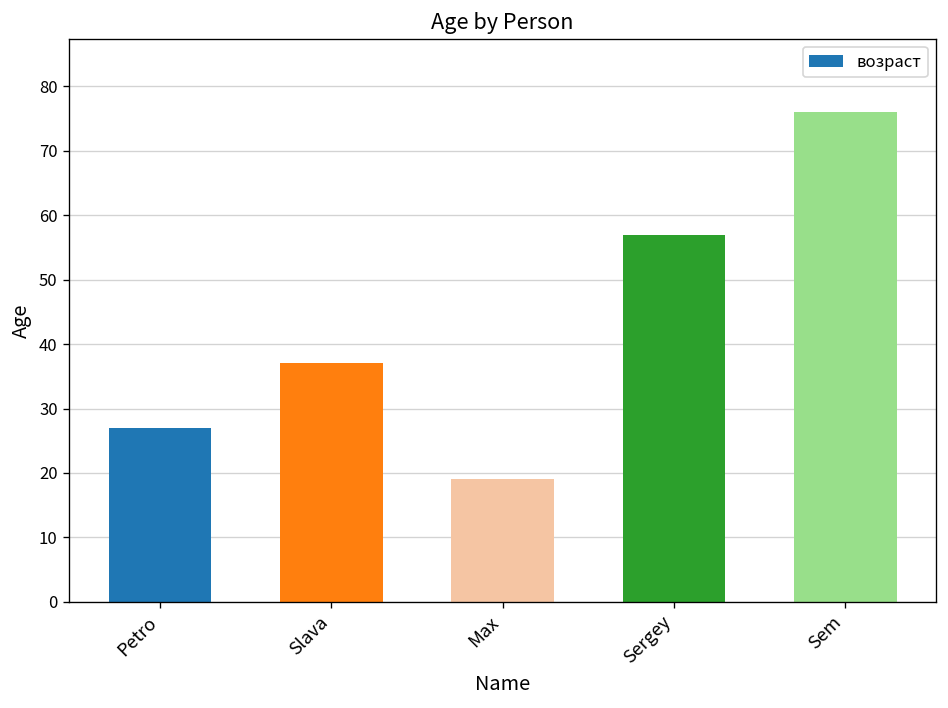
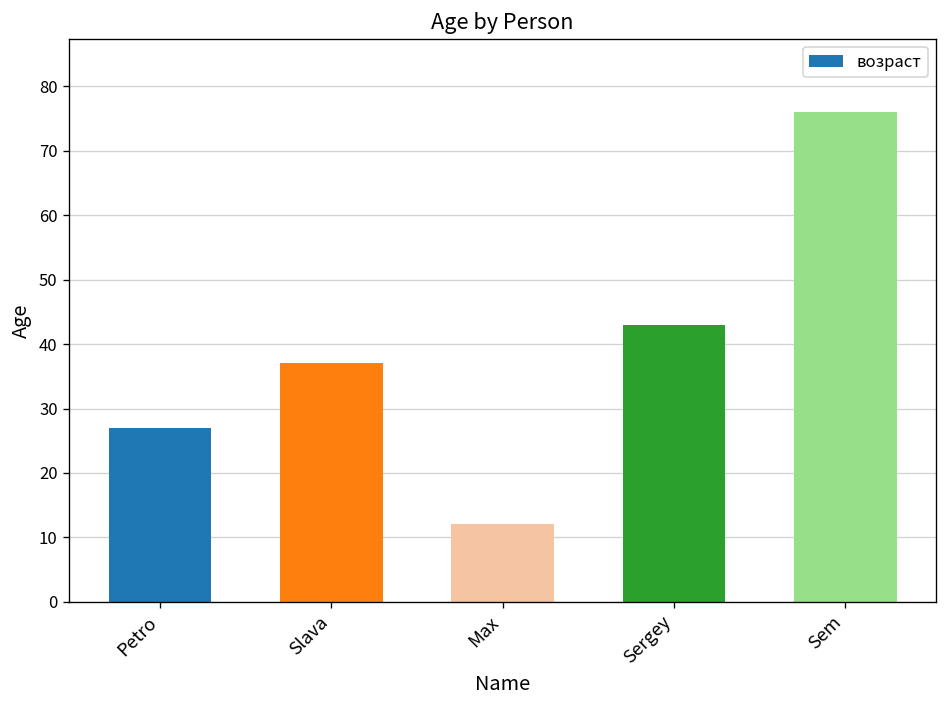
  {
    "Petro": 27,
    "Slava": 37,
-   "Max": 19,
-   "Sergey": 57,
+   "Max": 12,
+   "Sergey": 43,
    "Sem": 76
  }
